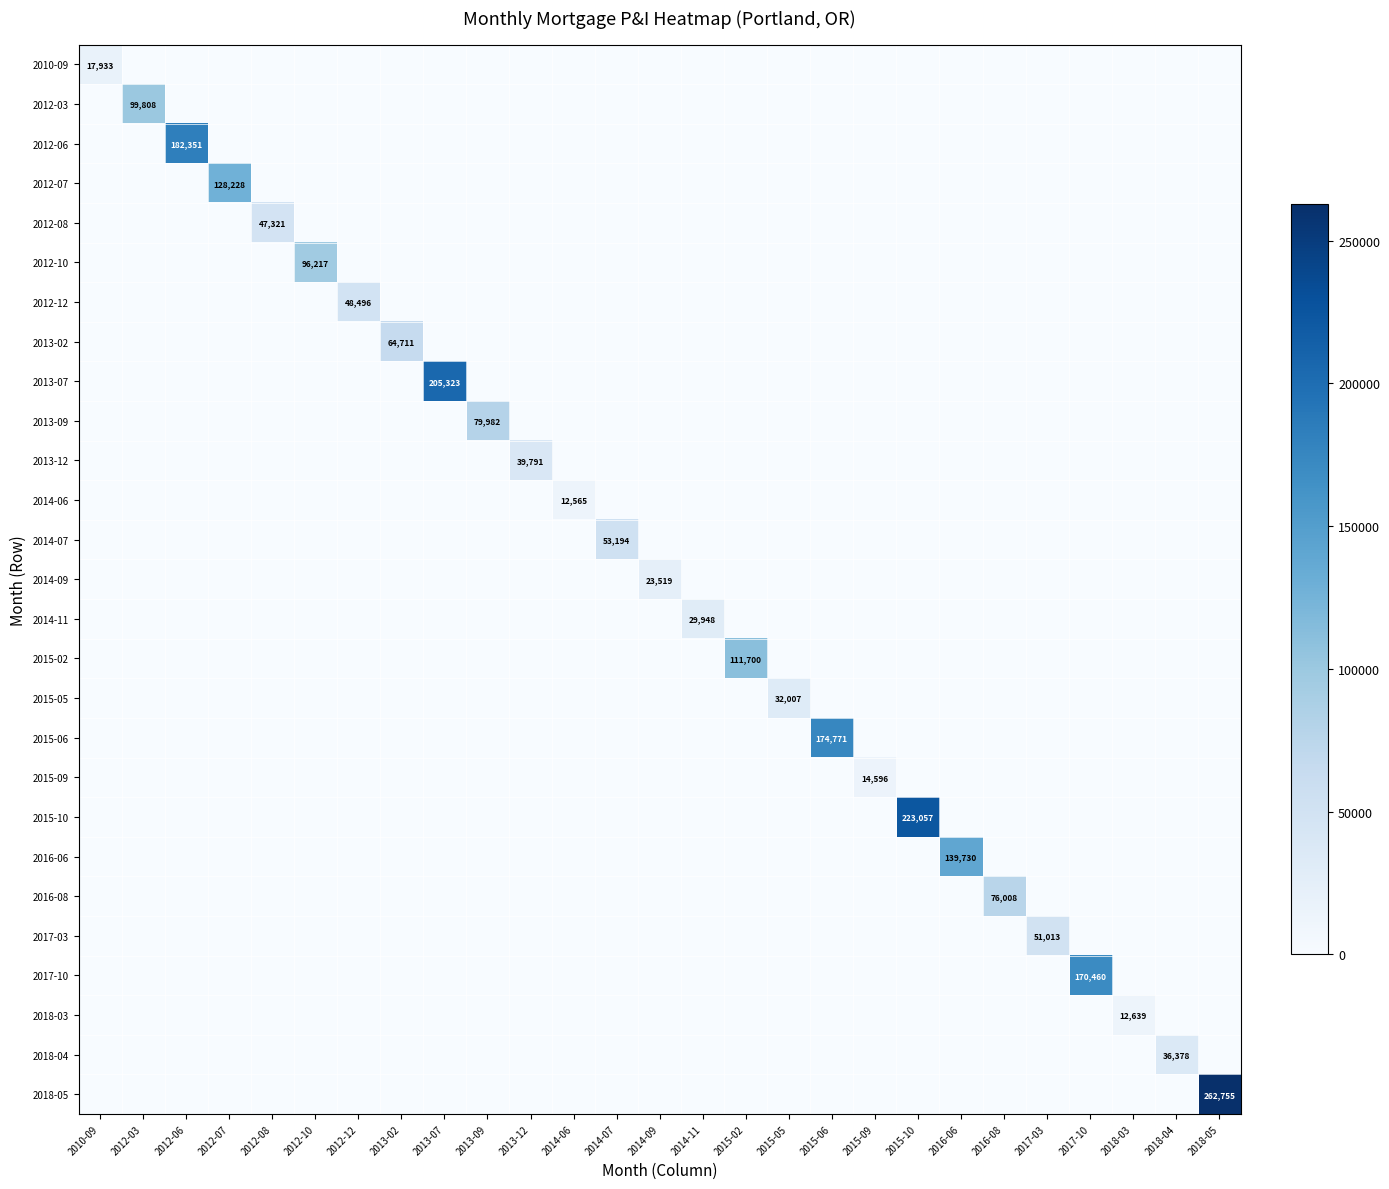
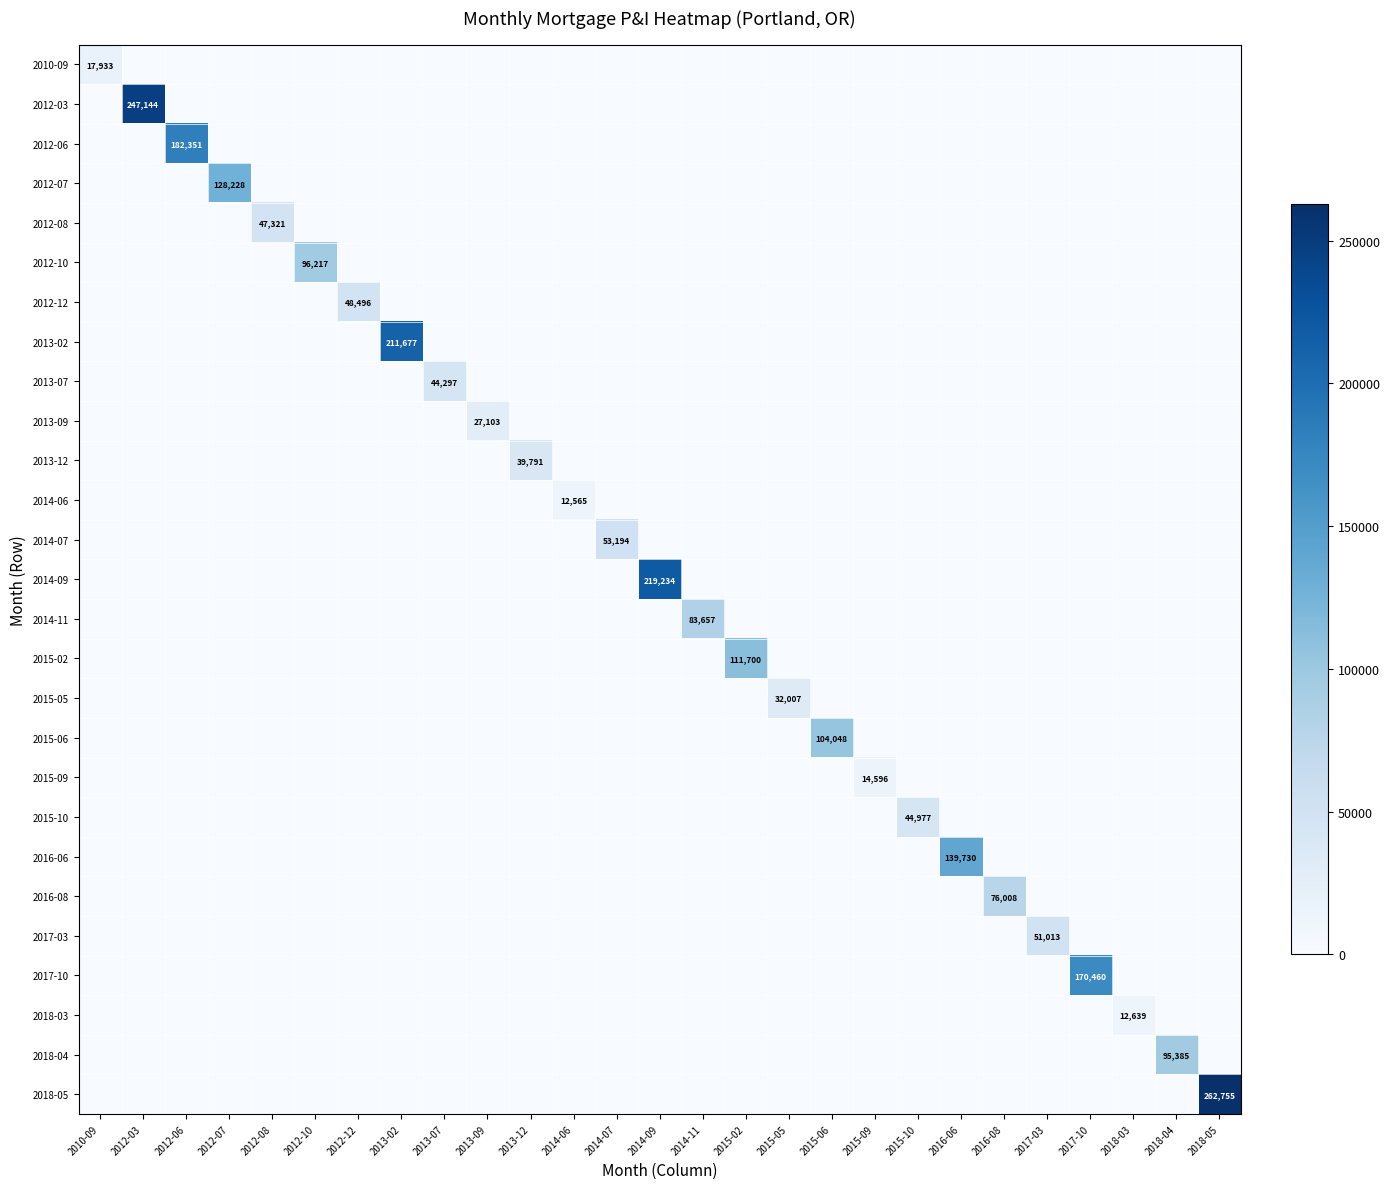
  {
    "2010-09": {
      "2010-09": "17,933"
    },
    "2012-03": {
-     "2012-03": "99,808"
+     "2012-03": "247,144"
    },
    "2012-06": {
      "2012-06": "182,351"
    },
    "2012-07": {
      "2012-07": "128,228"
    },
    "2012-08": {
      "2012-08": "47,321"
    },
    "2012-10": {
      "2012-10": "96,217"
    },
    "2012-12": {
      "2012-12": "48,496"
    },
    "2013-02": {
-     "2013-02": "64,711"
+     "2013-02": "211,677"
    },
    "2013-07": {
-     "2013-07": "205,323"
+     "2013-07": "44,297"
    },
    "2013-09": {
-     "2013-09": "79,982"
+     "2013-09": "27,103"
    },
    "2013-12": {
      "2013-12": "39,791"
    },
    "2014-06": {
      "2014-06": "12,565"
    },
    "2014-07": {
      "2014-07": "53,194"
    },
    "2014-09": {
-     "2014-09": "23,519"
+     "2014-09": "219,234"
    },
    "2014-11": {
-     "2014-11": "29,948"
+     "2014-11": "83,657"
    },
    "2015-02": {
      "2015-02": "111,700"
    },
    "2015-05": {
      "2015-05": "32,007"
    },
    "2015-06": {
-     "2015-06": "174,771"
+     "2015-06": "104,048"
    },
    "2015-09": {
      "2015-09": "14,596"
    },
    "2015-10": {
-     "2015-10": "223,057"
+     "2015-10": "44,977"
    },
    "2016-06": {
      "2016-06": "139,730"
    },
    "2016-08": {
      "2016-08": "76,008"
    },
    "2017-03": {
      "2017-03": "51,013"
    },
    "2017-10": {
      "2017-10": "170,460"
    },
    "2018-03": {
      "2018-03": "12,639"
    },
    "2018-04": {
-     "2018-04": "36,378"
+     "2018-04": "95,385"
    },
    "2018-05": {
      "2018-05": "262,755"
    }
  }
